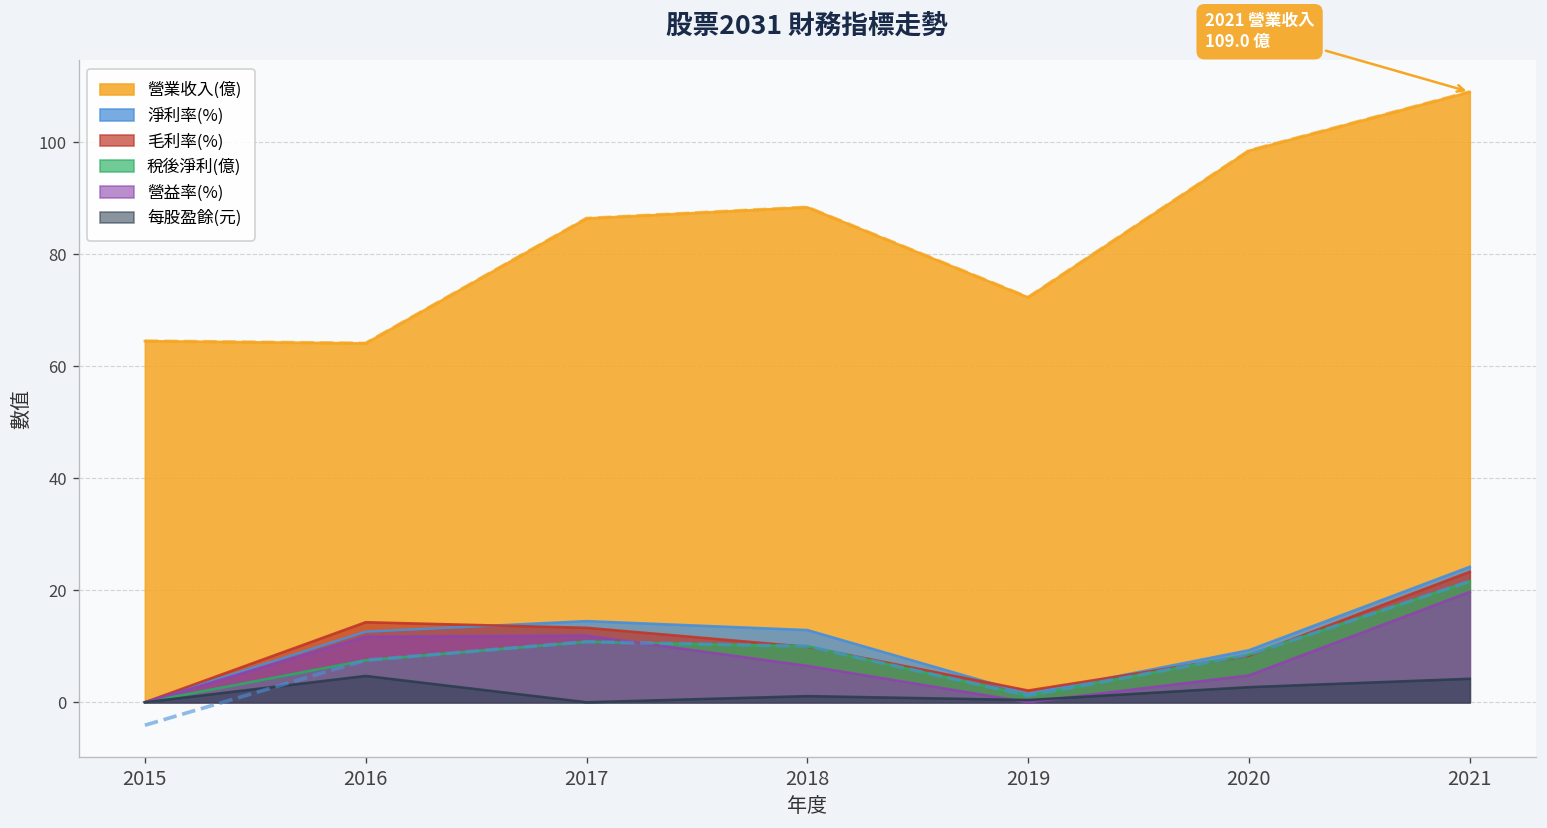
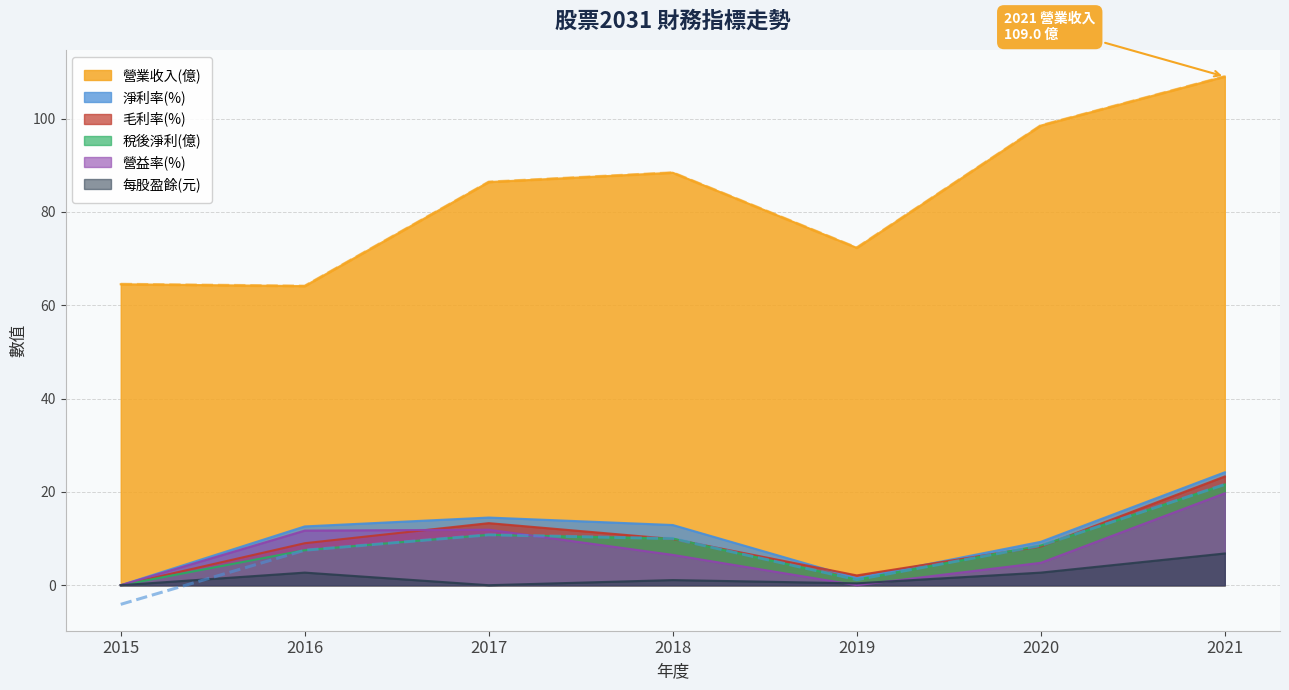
  {
    "營業收入(億)": {
      "2015": 65,
      "2016": 64,
      "2017": 86,
      "2018": 88,
      "2019": 72,
      "2020": 99,
      "2021": 109
    },
    "毛利率(%)": {
-     "2016": 14,
+     "2016": 9,
      "2017": 13,
      "2019": 2,
      "2021": 23
    },
    "營益率(%)": {
      "2016": 12,
      "2017": 12,
      "2018": 7,
      "2020": 5,
      "2021": 20
    },
    "每股盈餘(元)": {
-     "2016": 5,
+     "2016": 3,
      "2017": 0,
      "2018": 1,
      "2020": 3,
-     "2021": 4
+     "2021": 7
    }
  }
